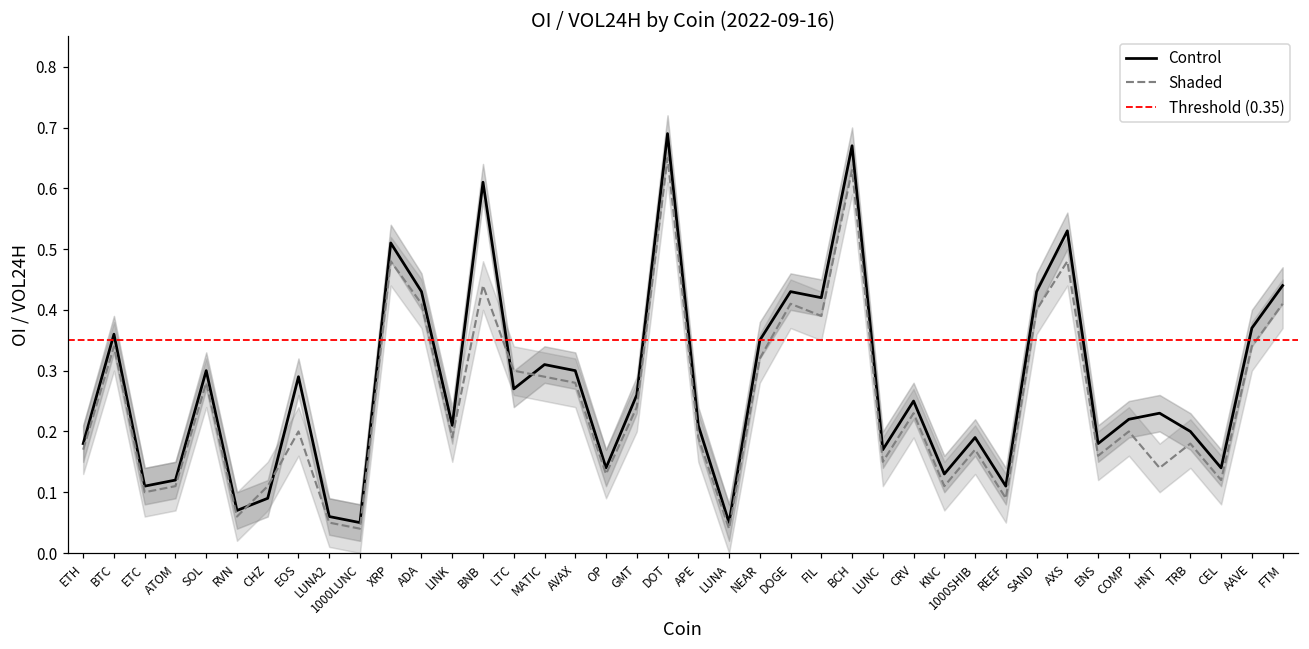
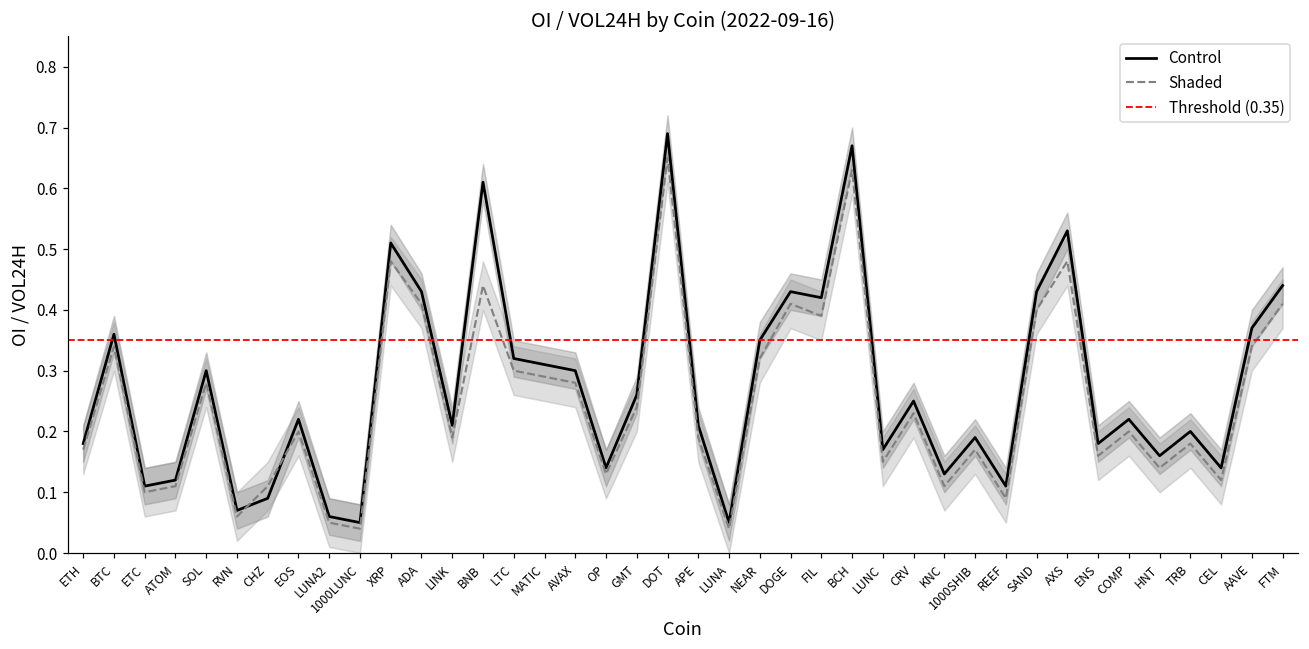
  {
    "Control": {
      "ETH": 0.18,
      "BTC": 0.36,
      "ETC": 0.11,
      "ATOM": 0.12,
      "SOL": 0.30,
      "RVN": 0.07,
      "CHZ": 0.09,
-     "EOS": 0.29,
+     "EOS": 0.22,
      "LUNA2": 0.06,
      "1000LUNC": 0.05,
      "XRP": 0.51,
      "ADA": 0.43,
      "LINK": 0.21,
      "BNB": 0.61,
-     "LTC": 0.27,
+     "LTC": 0.32,
      "MATIC": 0.31,
      "AVAX": 0.30,
      "OP": 0.14,
      "GMT": 0.26,
      "APE": 0.21,
      "LUNA": 0.05,
      "NEAR": 0.35,
      "DOGE": 0.43,
      "FIL": 0.42,
      "LUNC": 0.17,
      "CRV": 0.25,
      "KNC": 0.13,
      "1000SHIB": 0.19,
      "REEF": 0.11,
      "SAND": 0.43,
      "AXS": 0.53,
      "ENS": 0.18,
      "COMP": 0.22,
-     "HNT": 0.23,
+     "HNT": 0.16,
      "TRB": 0.20,
      "CEL": 0.14,
      "AAVE": 0.37,
      "FTM": 0.44
    }
  }
